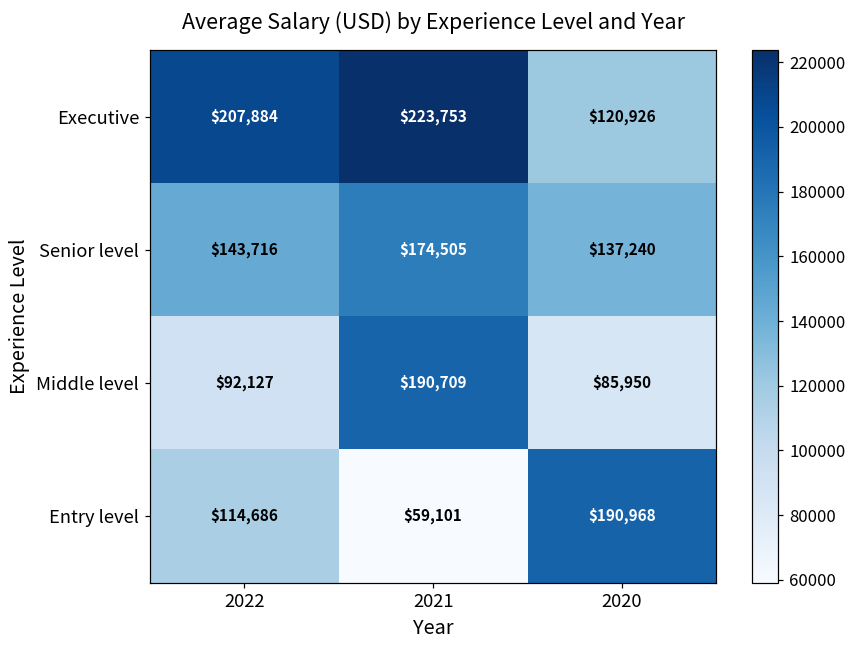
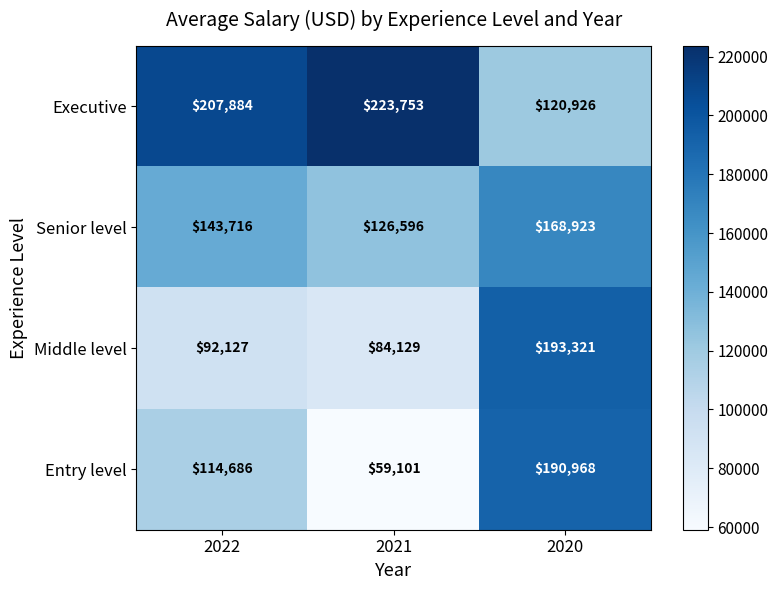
  {
    "Executive": {
      "2022": "$207,884",
      "2021": "$223,753",
      "2020": "$120,926"
    },
    "Senior level": {
      "2022": "$143,716",
-     "2021": "$174,505",
-     "2020": "$137,240"
+     "2021": "$126,596",
+     "2020": "$168,923"
    },
    "Middle level": {
      "2022": "$92,127",
-     "2021": "$190,709",
-     "2020": "$85,950"
+     "2021": "$84,129",
+     "2020": "$193,321"
    },
    "Entry level": {
      "2022": "$114,686",
      "2021": "$59,101",
      "2020": "$190,968"
    }
  }
